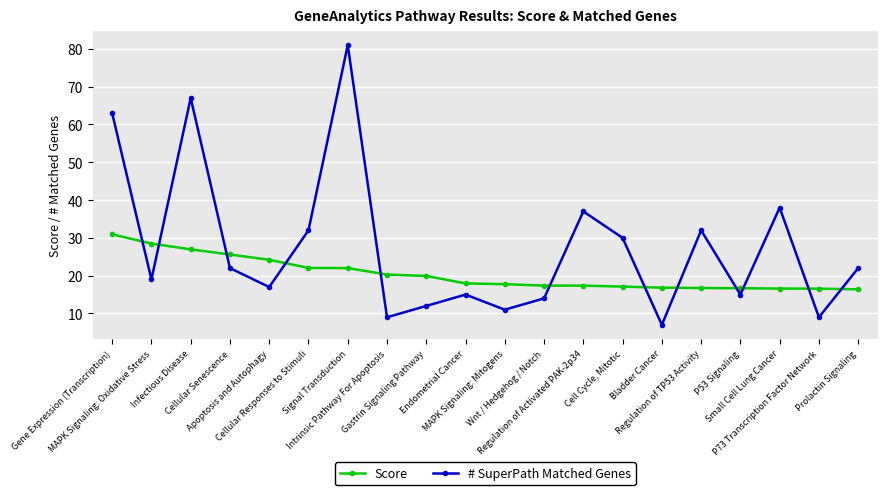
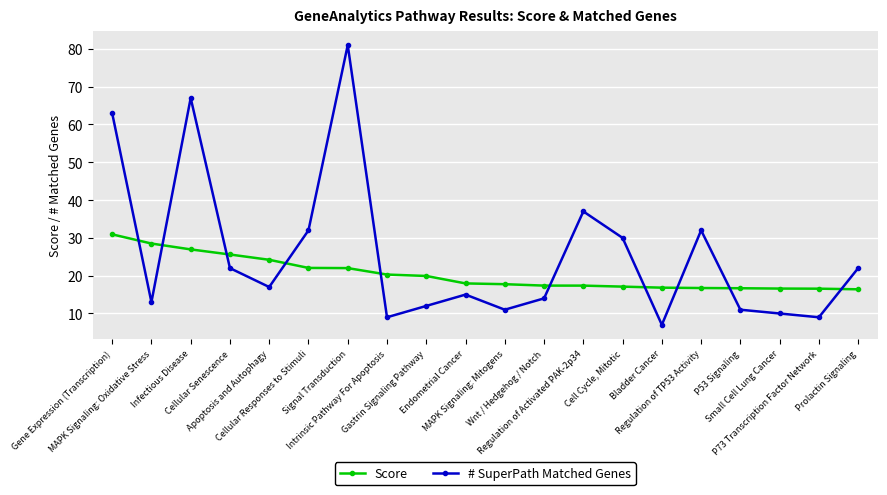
  {
    "Score": {
      "Gene Expression (Transcription)": 31,
      "MAPK Signaling: Oxidative Stress": 29,
      "Infectious Disease": 27,
      "Cellular Senescence": 26,
      "Apoptosis and Autophagy": 24,
      "Cellular Responses to Stimuli": 22,
      "Signal Transduction": 22,
      "Intrinsic Pathway For Apoptosis": 20,
      "Gastrin Signaling Pathway": 20,
      "Endometrial Cancer": 18,
      "MAPK Signaling: Mitogens": 18,
      "Wnt / Hedgehog / Notch": 17,
      "Regulation of Activated PAK-2p34": 17,
      "Cell Cycle, Mitotic": 17,
      "Bladder Cancer": 17,
      "Regulation of TP53 Activity": 17,
      "P53 Signaling": 17,
      "Small Cell Lung Cancer": 17,
      "P73 Transcription Factor Network": 17,
      "Prolactin Signaling": 16
    },
    "# SuperPath Matched Genes": {
      "Gene Expression (Transcription)": 63,
-     "MAPK Signaling: Oxidative Stress": 19,
+     "MAPK Signaling: Oxidative Stress": 13,
      "Infectious Disease": 67,
      "Cellular Senescence": 22,
      "Apoptosis and Autophagy": 17,
      "Cellular Responses to Stimuli": 32,
      "Signal Transduction": 81,
      "Intrinsic Pathway For Apoptosis": 9,
      "Gastrin Signaling Pathway": 12,
      "Endometrial Cancer": 15,
      "MAPK Signaling: Mitogens": 11,
      "Wnt / Hedgehog / Notch": 14,
      "Regulation of Activated PAK-2p34": 37,
      "Cell Cycle, Mitotic": 30,
      "Bladder Cancer": 7,
      "Regulation of TP53 Activity": 32,
-     "P53 Signaling": 15,
-     "Small Cell Lung Cancer": 38,
+     "P53 Signaling": 11,
+     "Small Cell Lung Cancer": 10,
      "P73 Transcription Factor Network": 9,
      "Prolactin Signaling": 22
    }
  }
